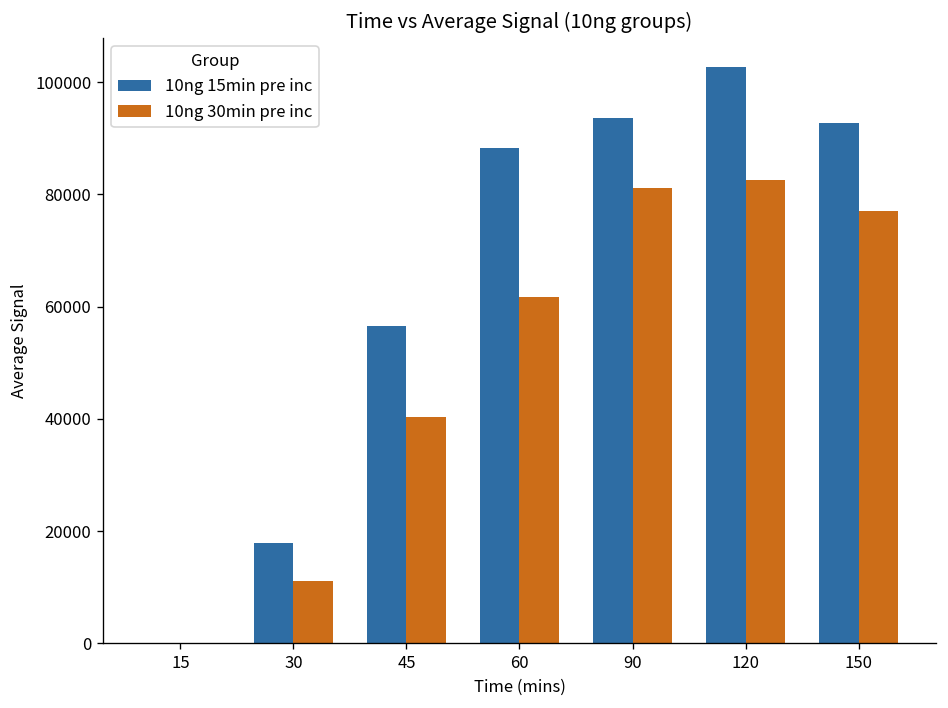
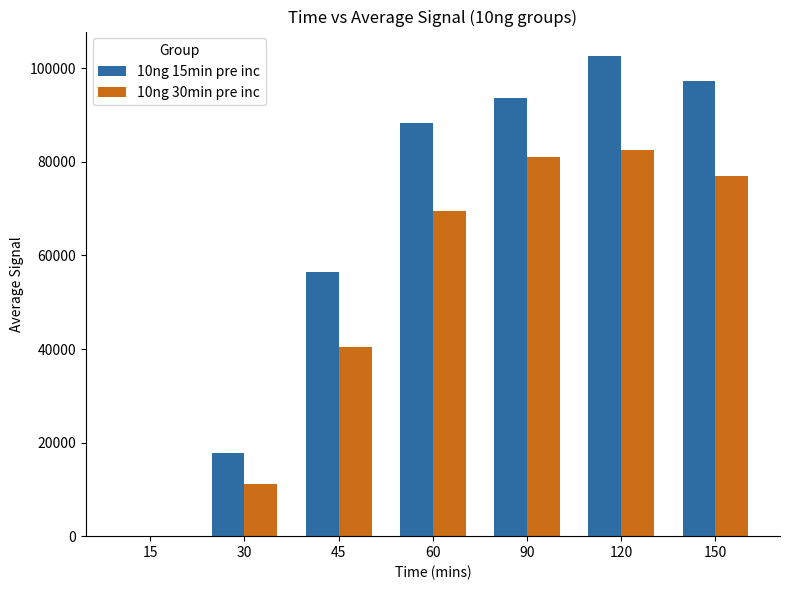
  {
    "10ng 15min pre inc": {
      "30": 18000,
      "45": 57000,
      "60": 88000,
      "90": 94000,
      "120": 103000,
-     "150": 93000
+     "150": 97000
    },
    "10ng 30min pre inc": {
      "30": 11000,
      "45": 40000,
-     "60": 62000,
+     "60": 69000,
      "90": 81000,
      "120": 82000,
      "150": 77000
    }
  }
